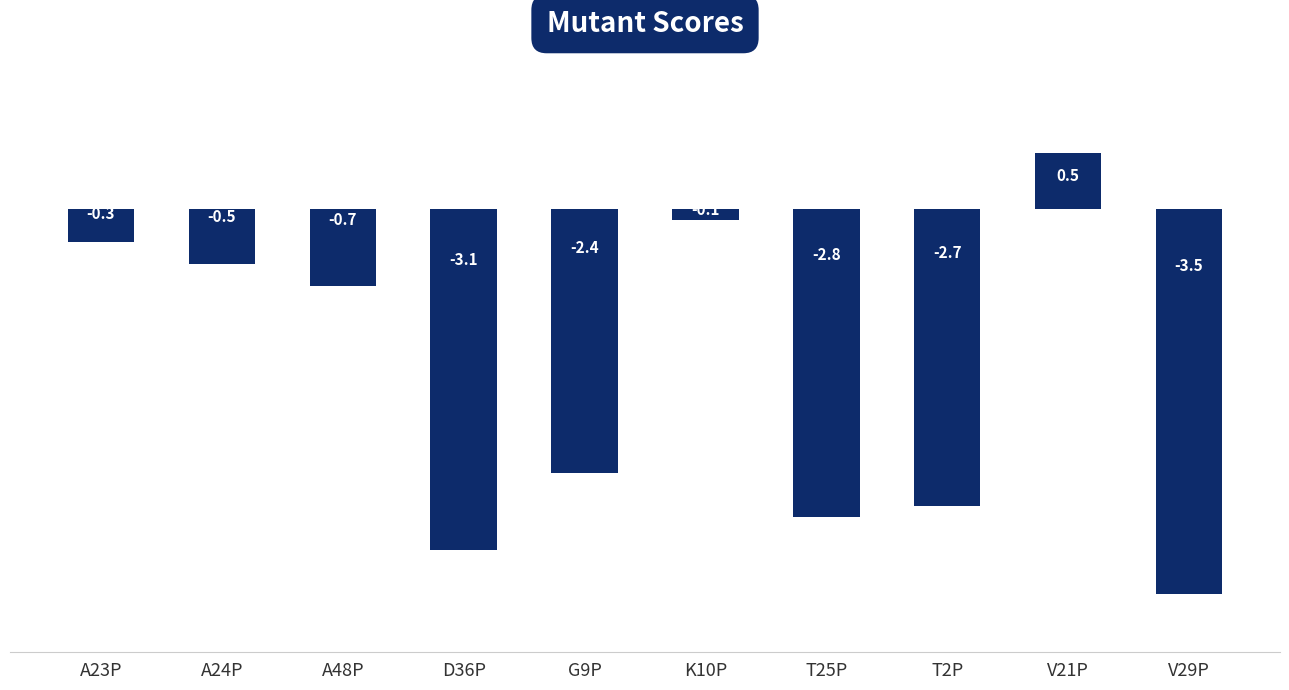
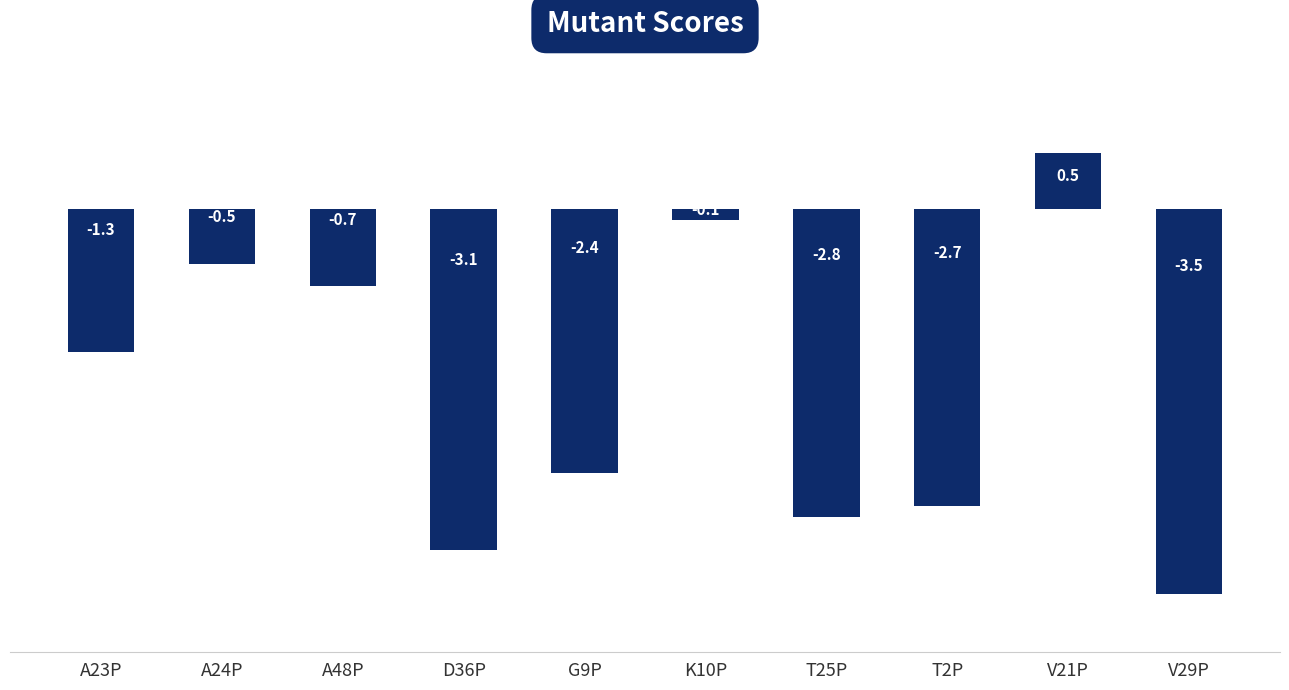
  {
-   "A23P": -0.3,
+   "A23P": -1.3,
    "A24P": -0.5,
    "A48P": -0.7,
    "D36P": -3.1,
    "G9P": -2.4,
    "K10P": -0.1,
    "T25P": -2.8,
    "T2P": -2.7,
    "V21P": 0.5,
    "V29P": -3.5
  }
